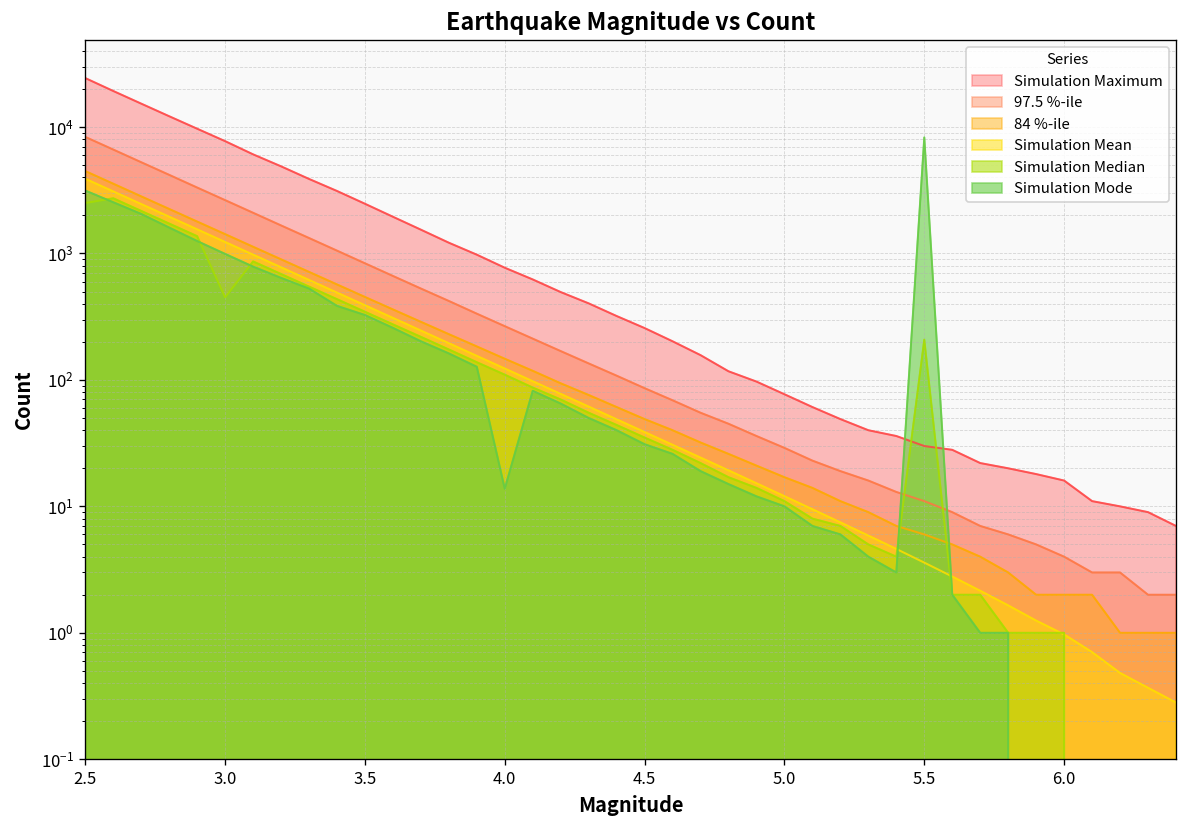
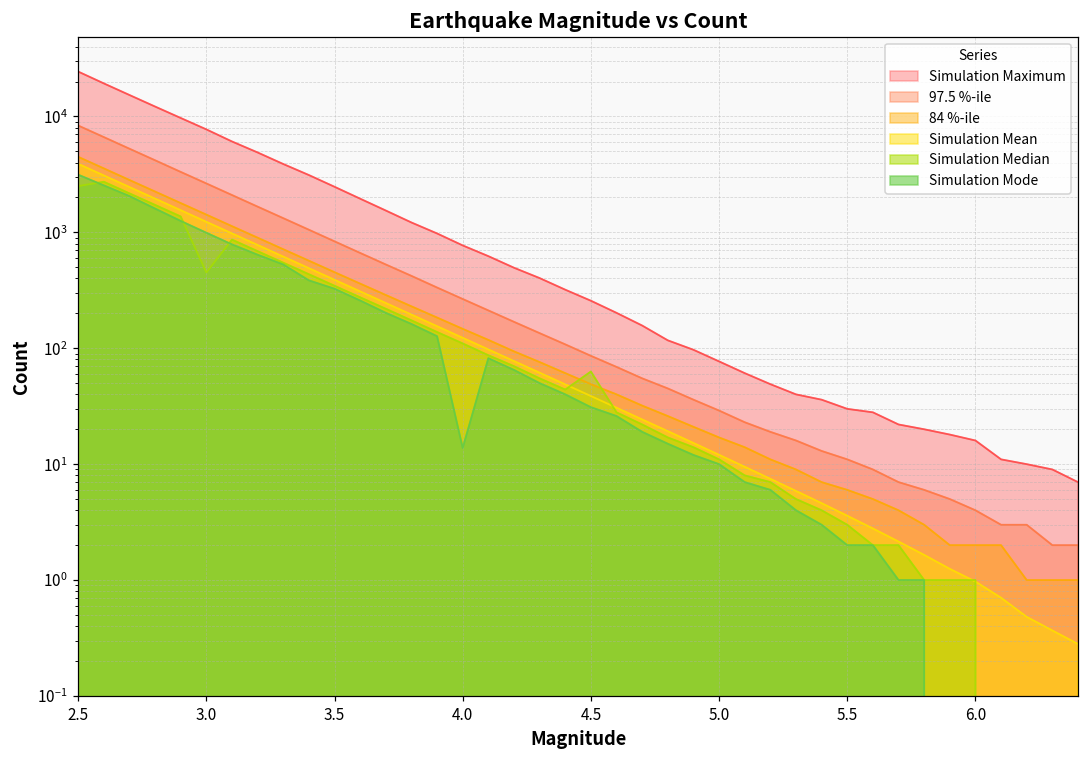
  {
    "Simulation Median": {
      "2.5": 2500,
      "3.0": 450,
      "3.5": 350,
      "4.0": 110,
-     "4.5": 35,
+     "4.5": 60,
      "5.0": 11,
-     "5.5": 210
+     "5.5": 3.0
    },
    "Simulation Mode": {
      "2.5": 3100,
      "3.0": 1000,
      "3.5": 330,
      "4.0": 14,
      "4.5": 31,
      "5.0": 10,
-     "5.5": 8000
+     "5.5": 2.0
    }
  }
